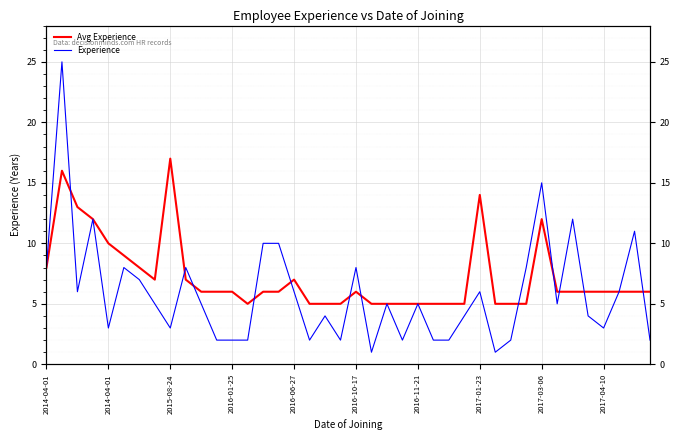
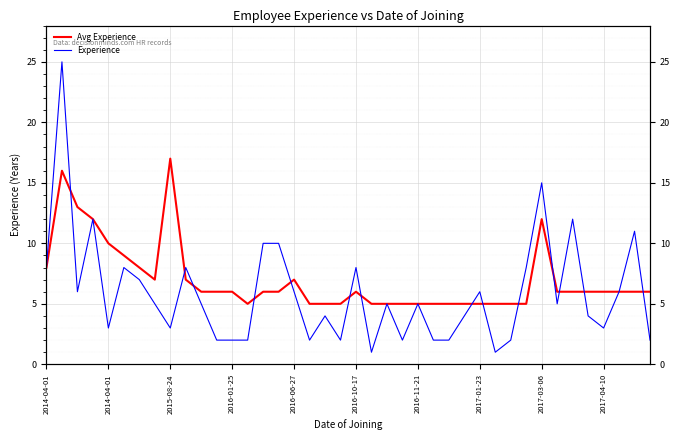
  {
    "Avg Experience": {
      "2015-08-24": 17,
      "2016-06-27": 7,
-     "2017-01-23": 14,
+     "2017-01-23": 5,
      "2017-03-06": 12,
      "2017-04-10": 6
    },
    "Experience": {
      "2015-08-24": 3,
      "2016-06-27": 6,
      "2017-01-23": 6,
      "2017-03-06": 15,
      "2017-04-10": 3
    }
  }
